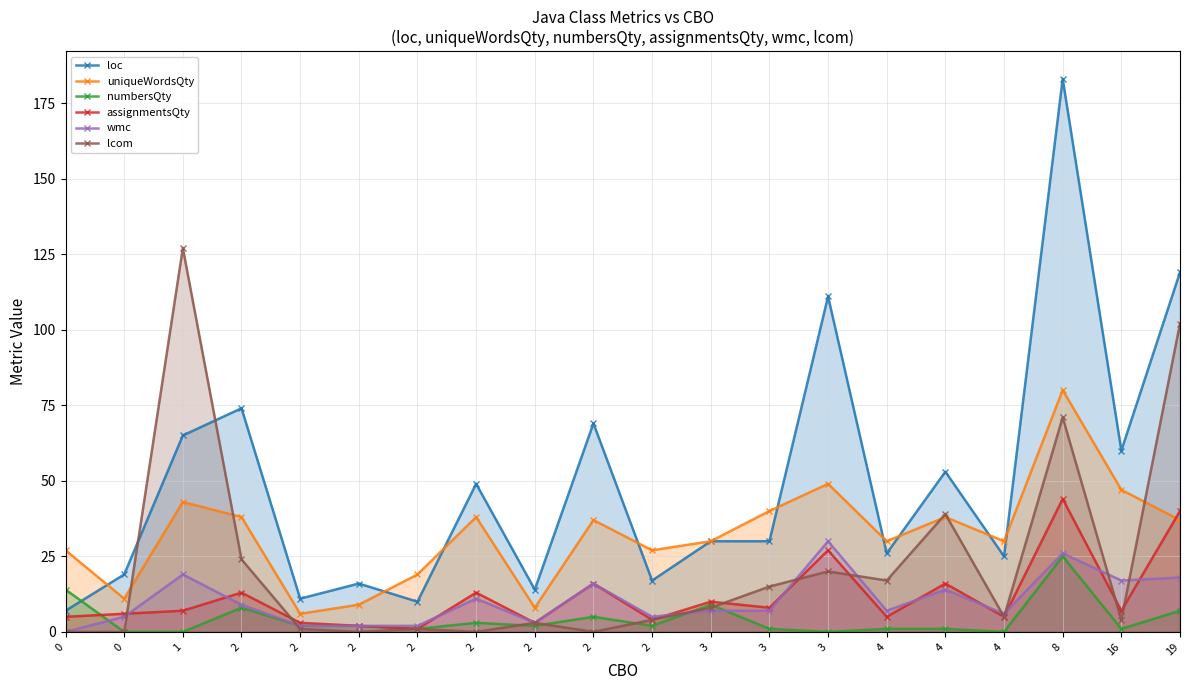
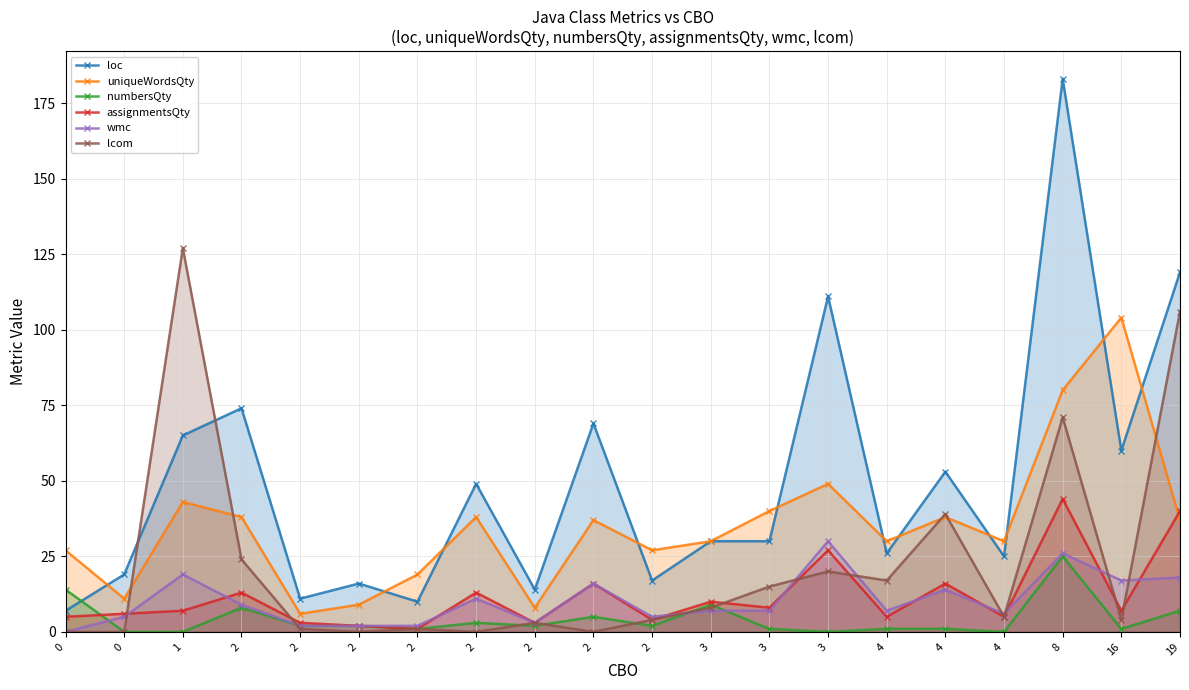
  {
    "loc": {
      "1": 65,
      "8": 183,
      "16": 60,
      "19": 119
    },
    "uniqueWordsQty": {
      "1": 43,
      "8": 80,
-     "16": 47,
+     "16": 104,
      "19": 37
    },
    "numbersQty": {
      "1": 0,
      "8": 25,
      "16": 1,
      "19": 7
    },
    "assignmentsQty": {
      "1": 7,
      "8": 44,
      "16": 7,
      "19": 40
    },
    "wmc": {
      "1": 19,
      "8": 26,
      "16": 17,
      "19": 18
    },
    "lcom": {
      "1": 127,
      "8": 71,
      "16": 4,
-     "19": 102
+     "19": 106
    }
  }
